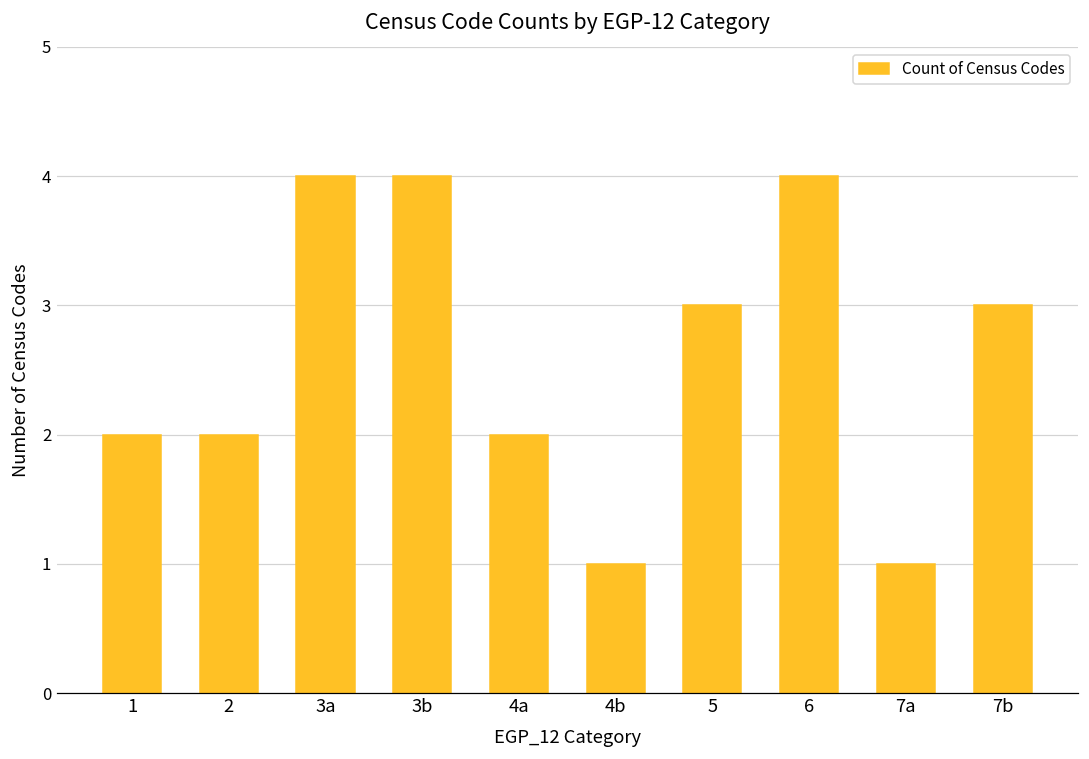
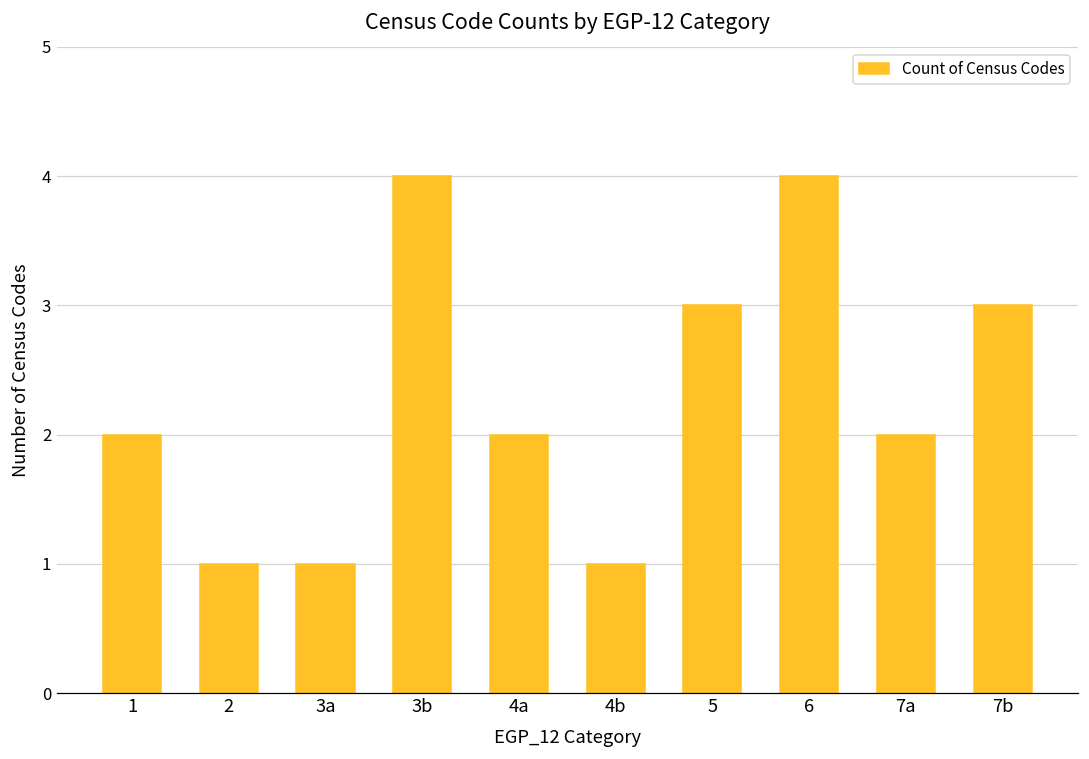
  {
    "1": 2,
-   "2": 2,
-   "3a": 4,
+   "2": 1,
+   "3a": 1,
    "3b": 4,
    "4a": 2,
    "4b": 1,
    "5": 3,
    "6": 4,
-   "7a": 1,
+   "7a": 2,
    "7b": 3
  }
